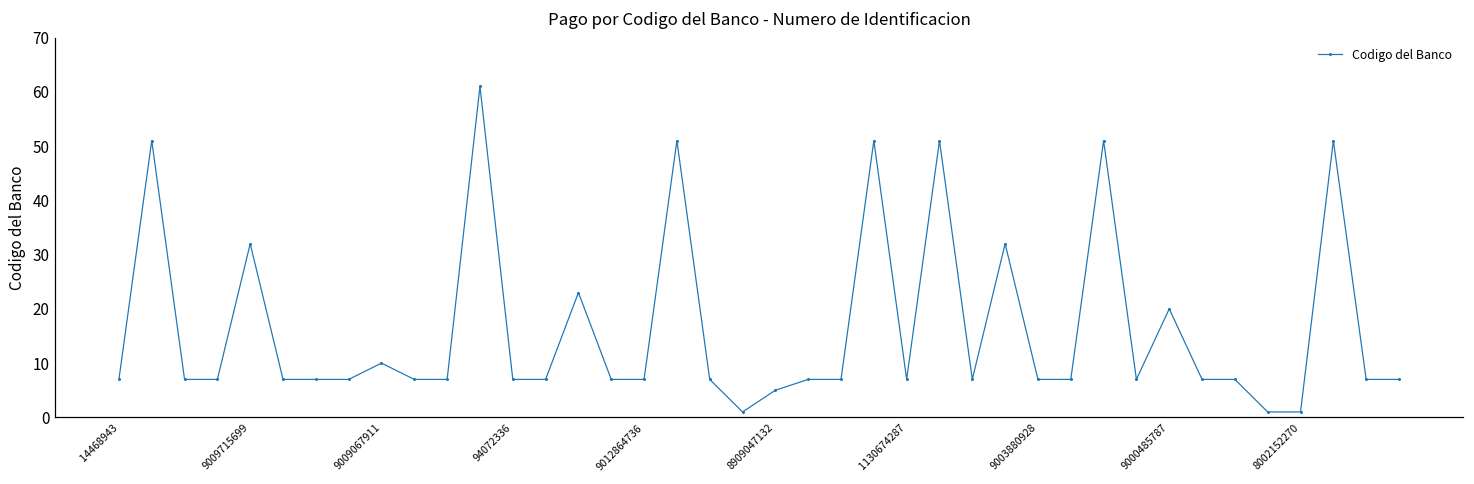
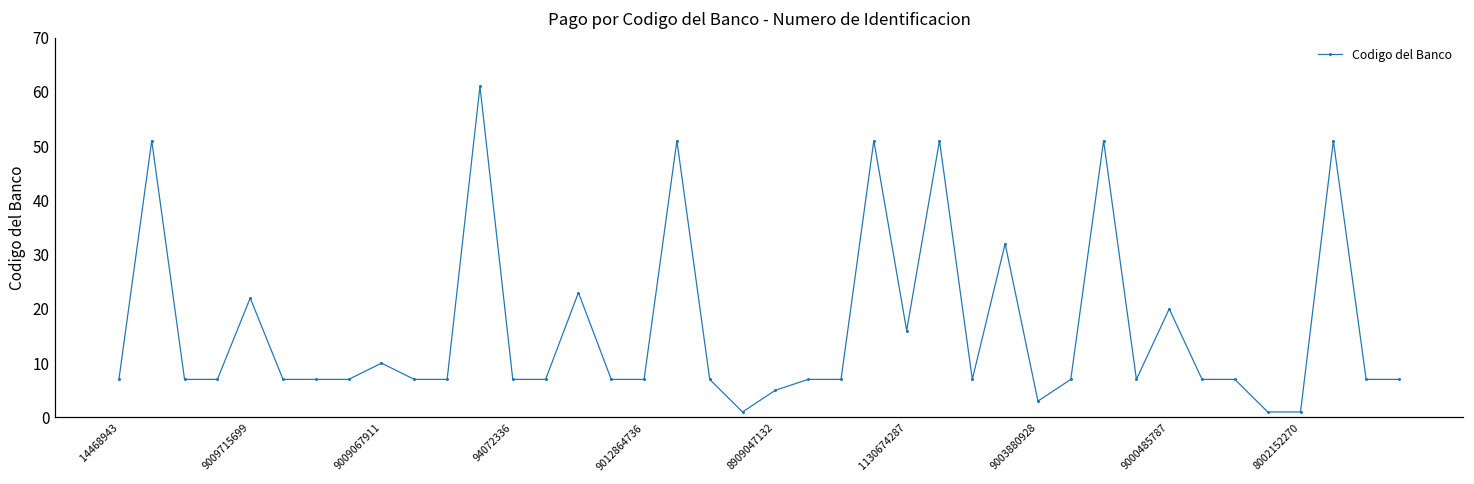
  {
    "14468943": 7,
-   "9009715699": 32,
+   "9009715699": 22,
    "9009067911": 10,
    "94072336": 7,
    "9012864736": 7,
    "8909047132": 5,
-   "1130674287": 7,
-   "9003880928": 7,
+   "1130674287": 16,
+   "9003880928": 3,
    "9000485787": 20,
    "8002152270": 1
  }
